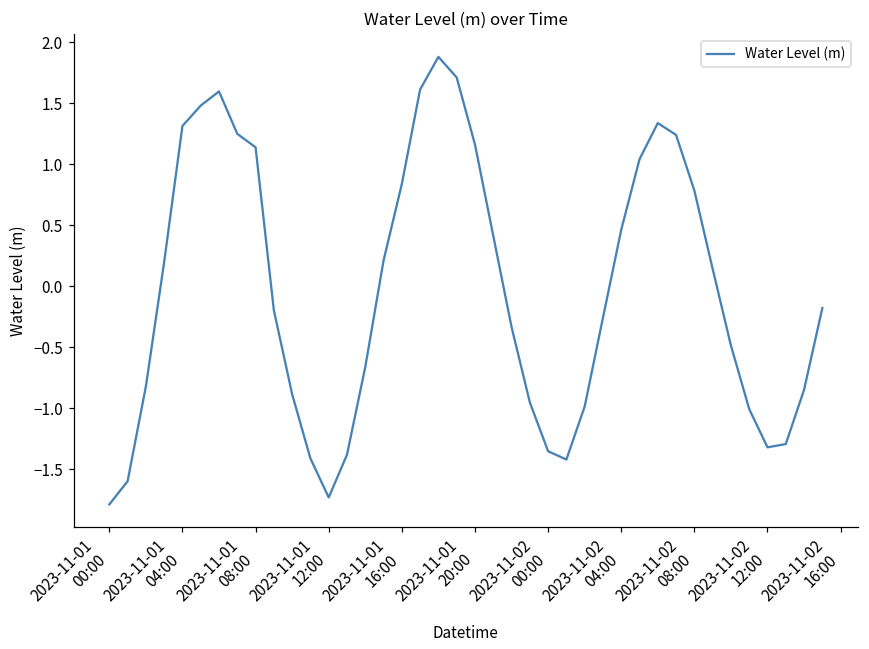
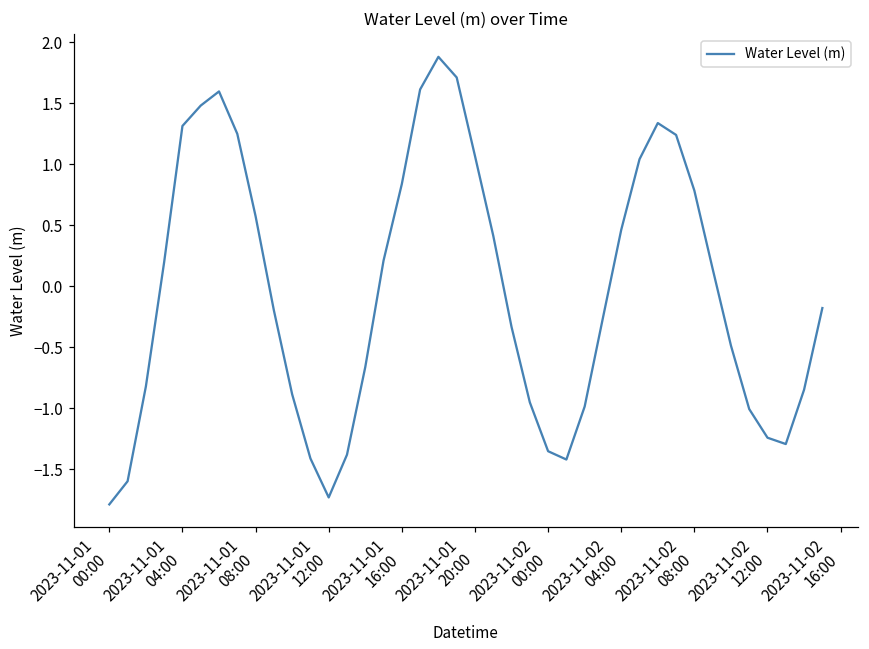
  {
    "2023-11-01 00:00": -1.79,
    "2023-11-01 04:00": 1.31,
-   "2023-11-01 08:00": 1.14,
+   "2023-11-01 08:00": 0.57,
    "2023-11-01 12:00": -1.73,
    "2023-11-01 16:00": 0.84,
-   "2023-11-01 20:00": 1.16,
+   "2023-11-01 20:00": 1.07,
    "2023-11-02 00:00": -1.35,
    "2023-11-02 04:00": 0.46,
    "2023-11-02 08:00": 0.78,
-   "2023-11-02 12:00": -1.32
+   "2023-11-02 12:00": -1.24
  }
